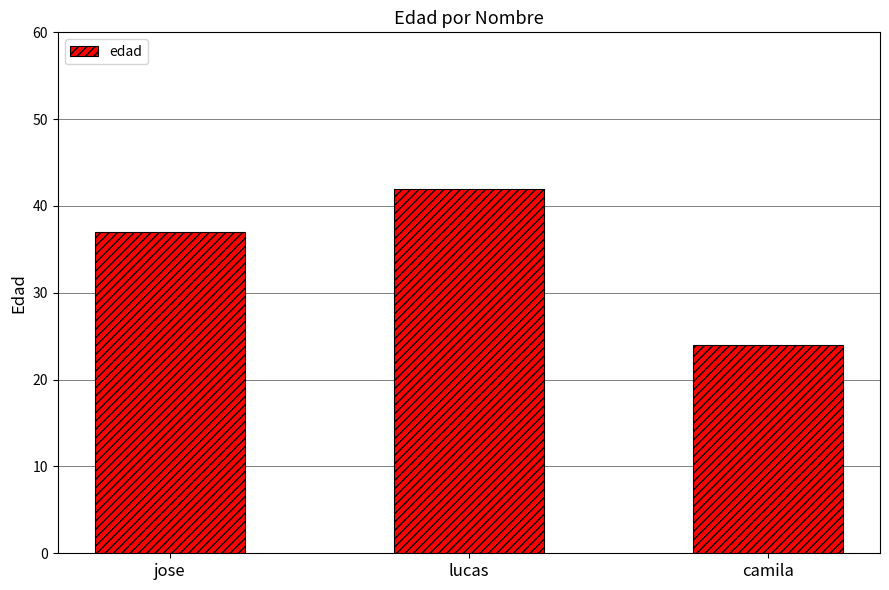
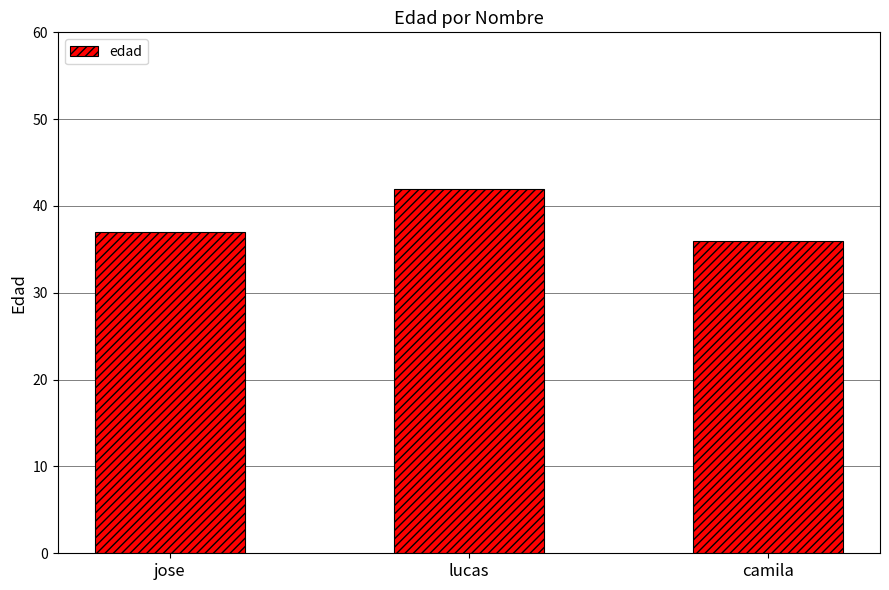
  {
    "jose": 37,
    "lucas": 42,
-   "camila": 24
+   "camila": 36
  }
